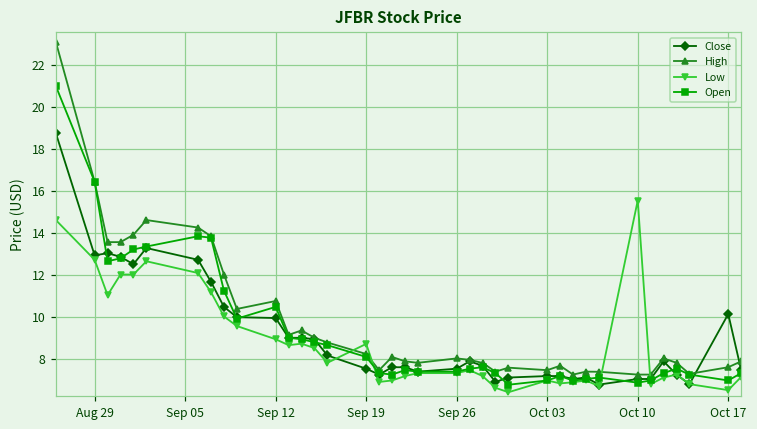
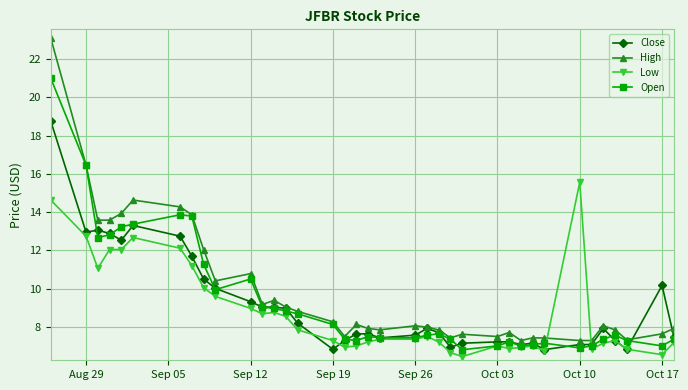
  {
    "Close": {
      "Aug 29": 13.0,
-     "Sep 12": 10.0,
-     "Sep 19": 7.6,
+     "Sep 12": 9.3,
+     "Sep 19": 6.8,
      "Sep 26": 7.6,
      "Oct 03": 7.2,
      "Oct 10": 7.1,
      "Oct 17": 10.2
    },
    "Low": {
      "Aug 29": 12.7,
      "Sep 12": 9.0,
-     "Sep 19": 8.7,
+     "Sep 19": 7.3,
      "Oct 10": 15.6,
      "Oct 17": 6.5
    }
  }
